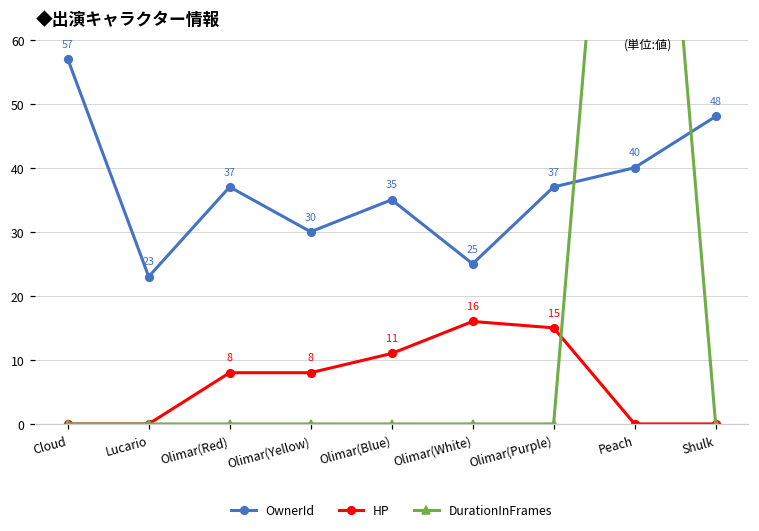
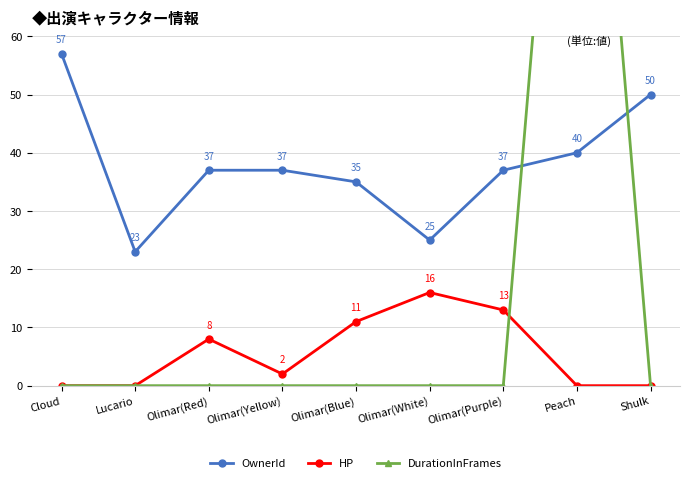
  {
    "OwnerId": {
      "Cloud": 57,
      "Lucario": 23,
      "Olimar(Red)": 37,
-     "Olimar(Yellow)": 30,
+     "Olimar(Yellow)": 37,
      "Olimar(Blue)": 35,
      "Olimar(White)": 25,
      "Olimar(Purple)": 37,
      "Peach": 40,
-     "Shulk": 48
+     "Shulk": 50
    },
    "HP": {
      "Olimar(Red)": 8,
-     "Olimar(Yellow)": 8,
+     "Olimar(Yellow)": 2,
      "Olimar(Blue)": 11,
      "Olimar(White)": 16,
-     "Olimar(Purple)": 15
+     "Olimar(Purple)": 13
    },
    "DurationInFrames": {
      "Olimar(Red)": 0,
      "Olimar(Yellow)": 0,
      "Olimar(Blue)": 0,
      "Olimar(White)": 0,
      "Olimar(Purple)": 0
    }
  }
